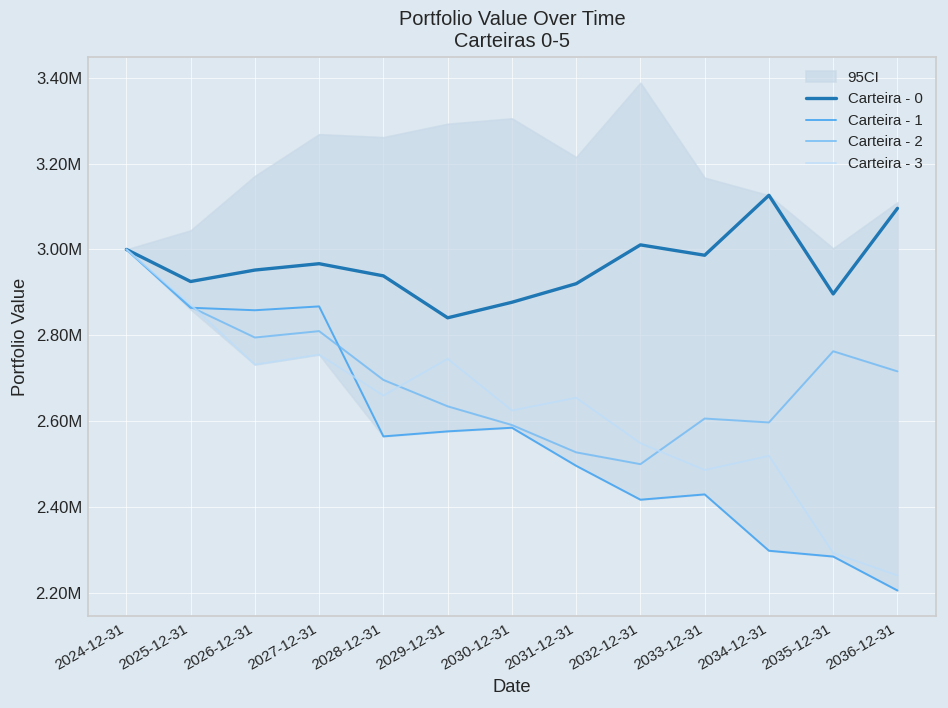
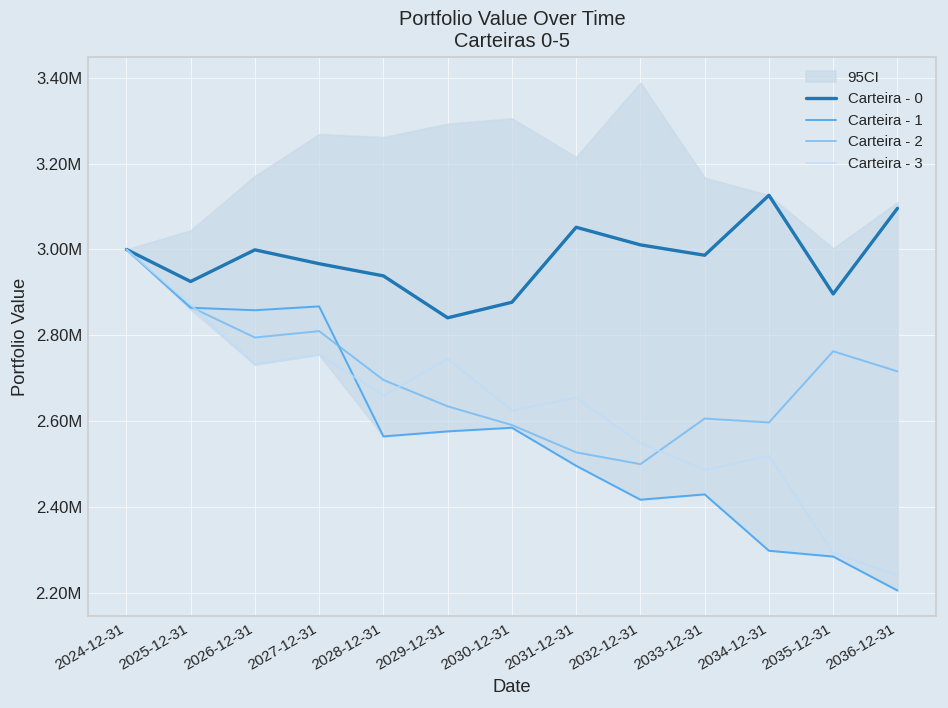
  {
    "Carteira - 0": {
      "2025-12-31": 2930000,
-     "2026-12-31": 2950000,
+     "2026-12-31": 3000000,
      "2027-12-31": 2970000,
      "2028-12-31": 2940000,
      "2029-12-31": 2840000,
      "2030-12-31": 2880000,
-     "2031-12-31": 2920000,
+     "2031-12-31": 3050000,
      "2032-12-31": 3010000,
      "2033-12-31": 2990000,
      "2035-12-31": 2900000,
      "2036-12-31": 3100000
    },
    "Carteira - 1": {
      "2026-12-31": 2860000,
      "2027-12-31": 2870000,
      "2028-12-31": 2560000,
      "2029-12-31": 2580000,
      "2031-12-31": 2500000,
      "2032-12-31": 2420000,
      "2033-12-31": 2430000,
      "2034-12-31": 2300000,
      "2035-12-31": 2280000,
      "2036-12-31": 2200000
    },
    "Carteira - 2": {
      "2026-12-31": 2790000,
      "2027-12-31": 2810000,
      "2028-12-31": 2700000,
      "2029-12-31": 2630000,
      "2031-12-31": 2530000,
      "2032-12-31": 2500000,
      "2033-12-31": 2610000,
      "2034-12-31": 2600000,
      "2035-12-31": 2760000,
      "2036-12-31": 2720000
    }
  }
